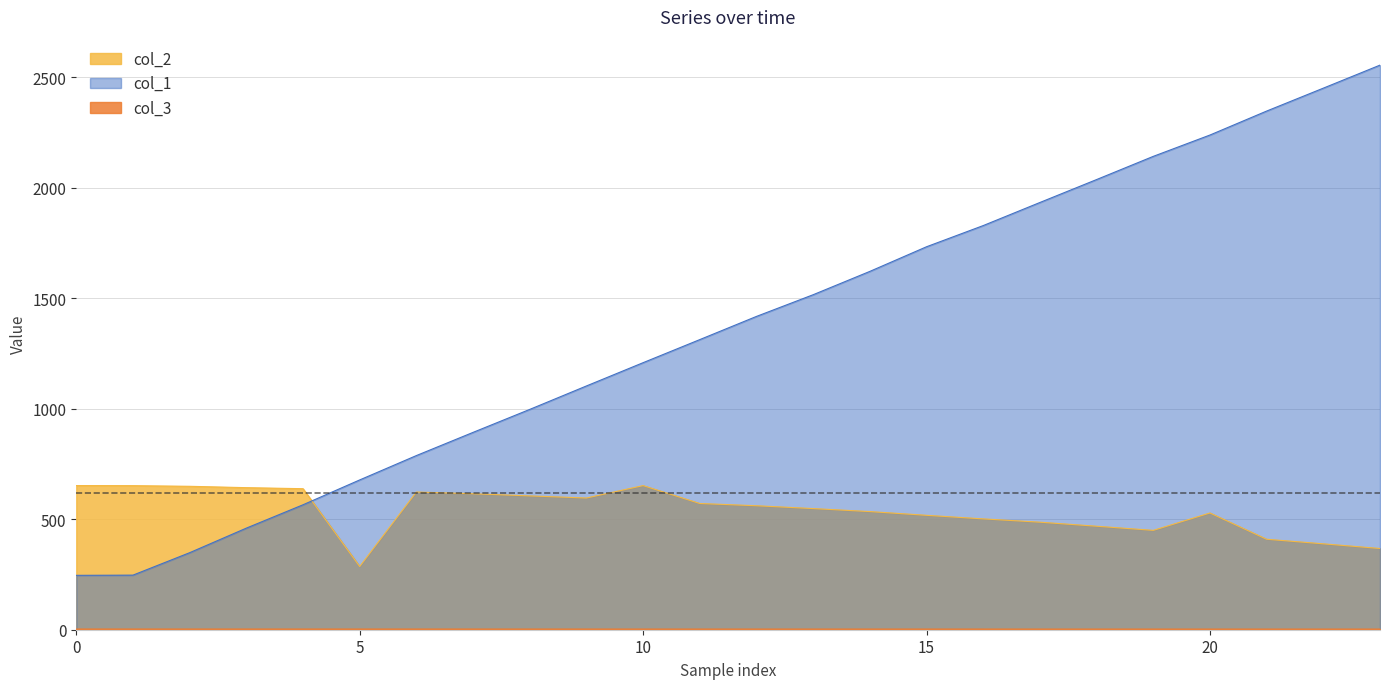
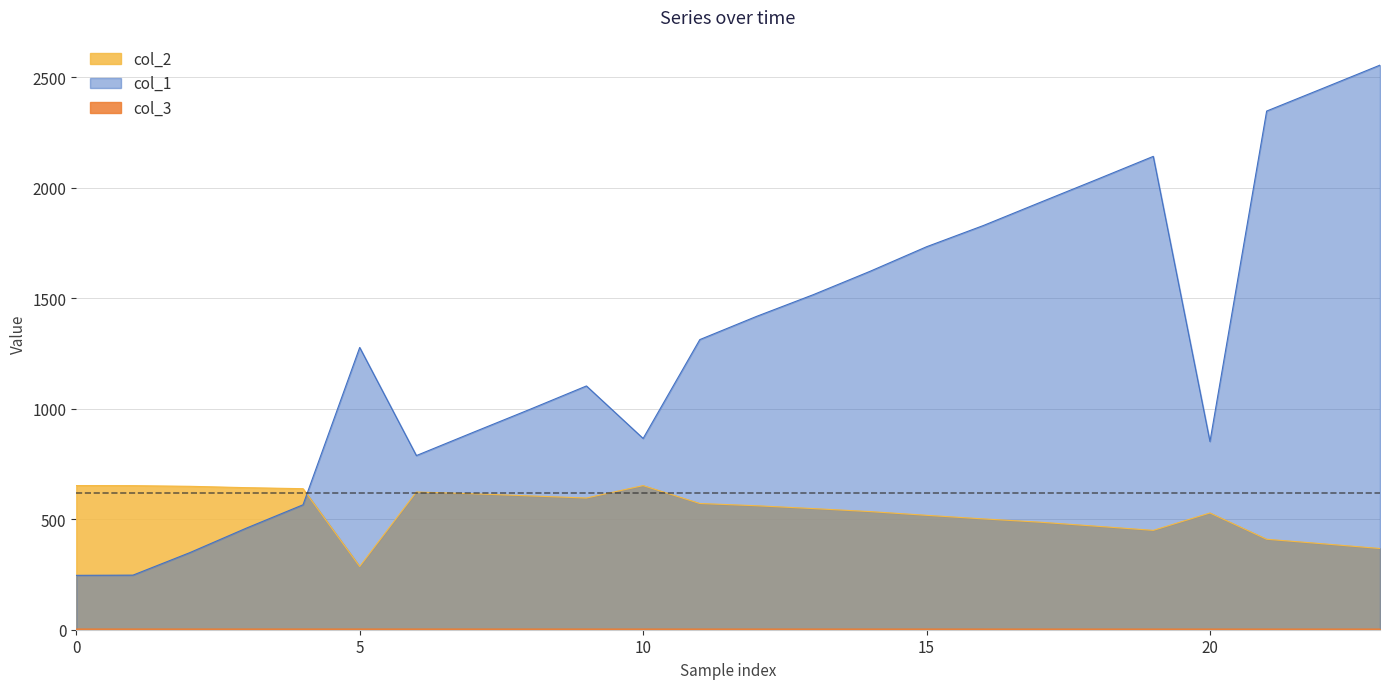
  {
    "col_2": {
      "0": 650,
      "5": 290,
      "10": 650,
      "15": 520,
      "20": 530
    },
    "col_1": {
      "0": 250,
-     "5": 680,
-     "10": 1210,
+     "5": 1280,
+     "10": 870,
      "15": 1730,
-     "20": 2240
+     "20": 850
    },
    "col_3": {
      "0": 0,
      "5": 0,
      "10": 0,
      "15": 0,
      "20": 0
    }
  }
